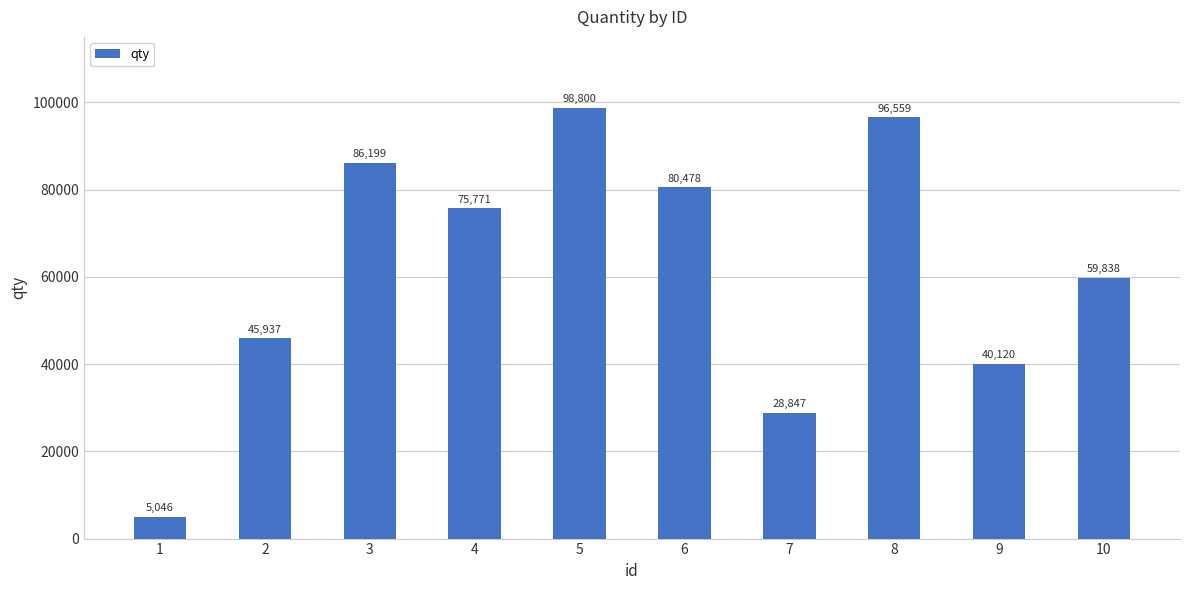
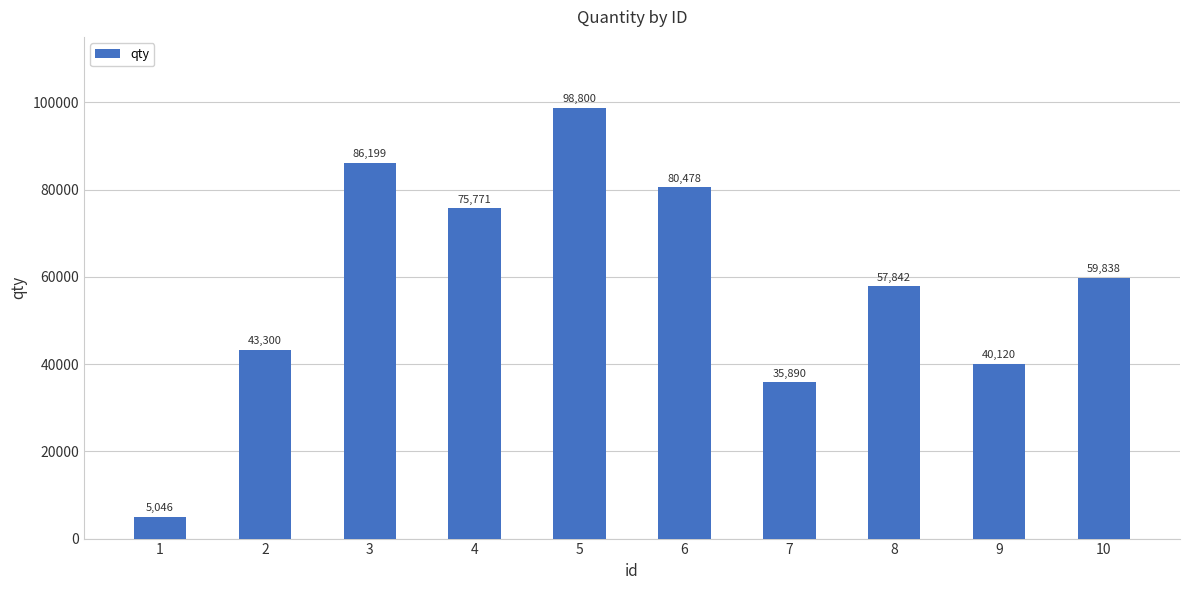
  {
    "1": "5,046",
-   "2": "45,937",
+   "2": "43,300",
    "3": "86,199",
    "4": "75,771",
    "5": "98,800",
    "6": "80,478",
-   "7": "28,847",
-   "8": "96,559",
+   "7": "35,890",
+   "8": "57,842",
    "9": "40,120",
    "10": "59,838"
  }
